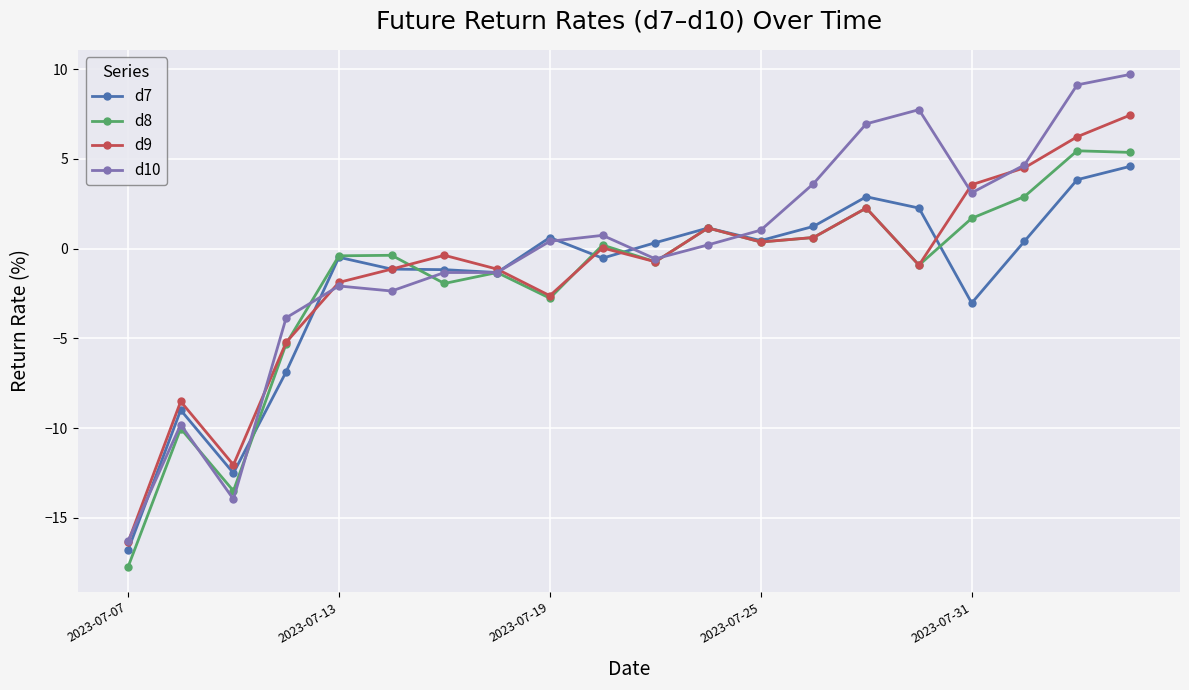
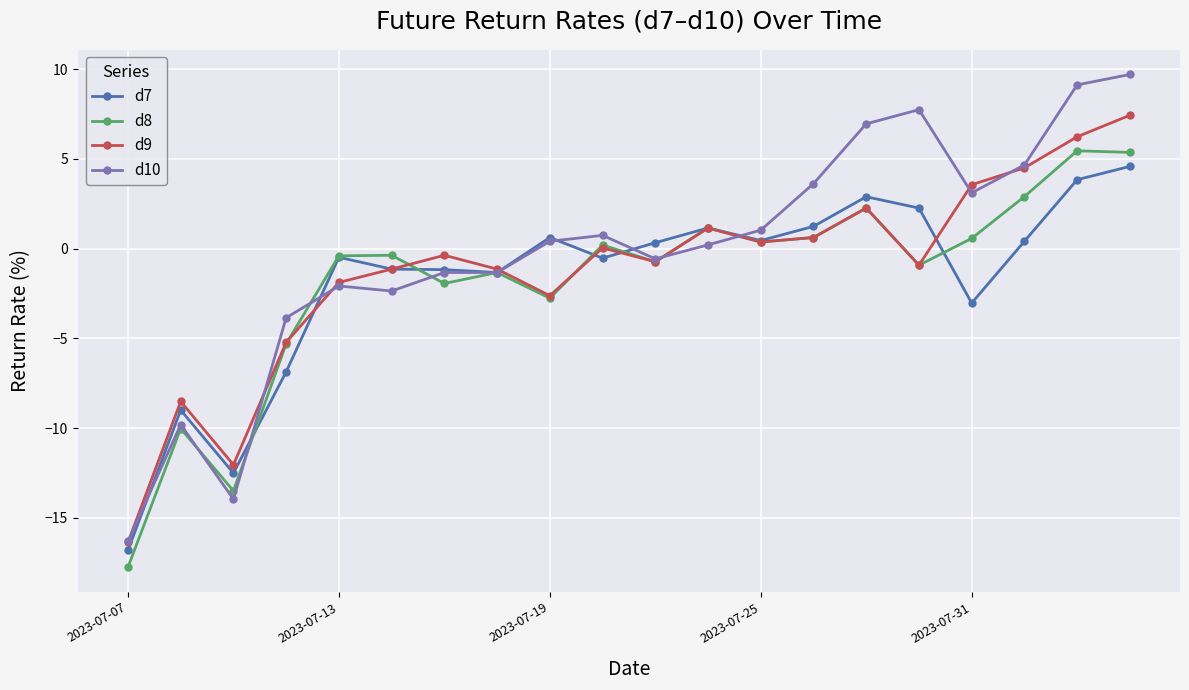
  {
    "d8": {
      "2023-07-07": -17.7,
-     "2023-07-31": 1.7
+     "2023-07-31": 0.6
    },
    "d9": {
      "2023-07-13": -1.9,
      "2023-07-31": 3.6
    }
  }
